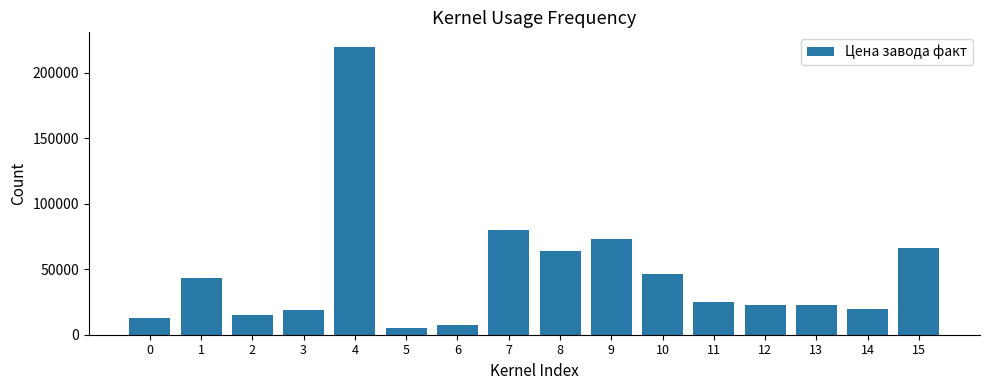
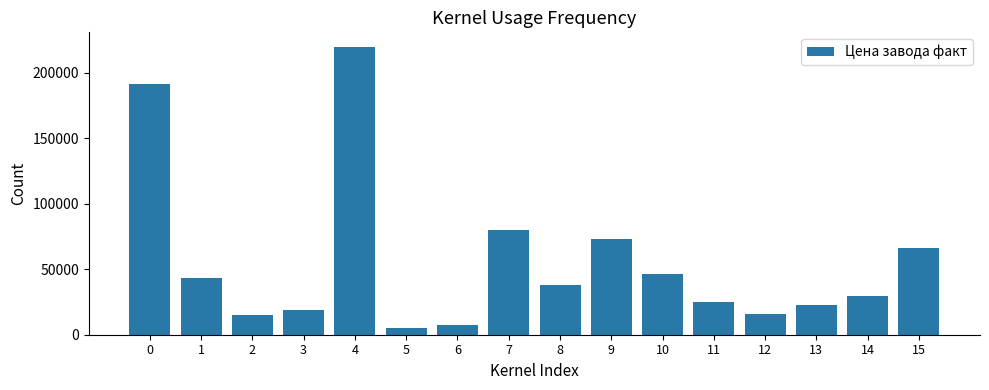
  {
-   "0": 13000,
+   "0": 192000,
    "1": 44000,
    "2": 15000,
    "3": 19000,
    "4": 220000,
    "5": 5000,
    "6": 7000,
    "7": 80000,
-   "8": 64000,
+   "8": 38000,
    "9": 73000,
    "10": 46000,
    "11": 25000,
-   "12": 22000,
+   "12": 16000,
    "13": 22000,
-   "14": 20000,
+   "14": 30000,
    "15": 66000
  }
